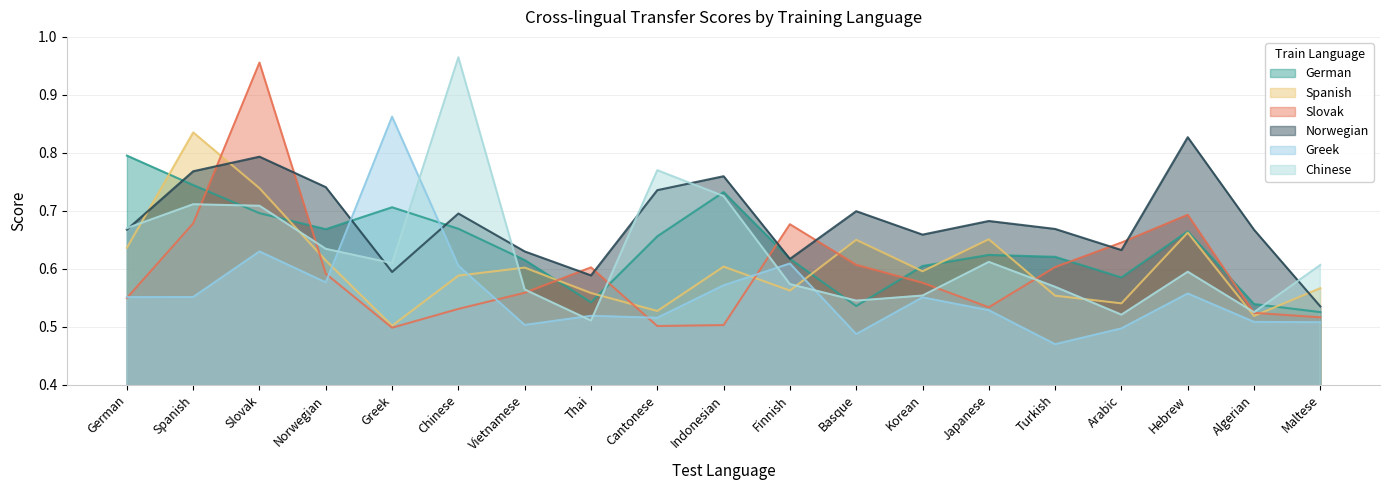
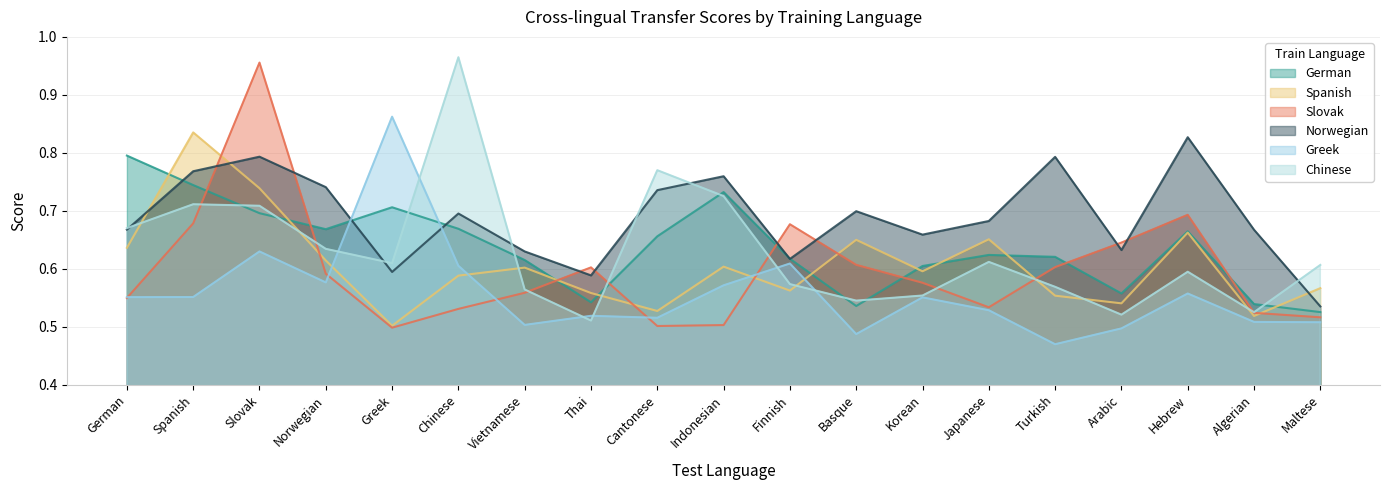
  {
    "German": {
      "German": 0.80,
      "Spanish": 0.74,
      "Slovak": 0.70,
      "Norwegian": 0.67,
      "Greek": 0.71,
      "Chinese": 0.67,
      "Vietnamese": 0.62,
      "Thai": 0.54,
      "Cantonese": 0.66,
      "Indonesian": 0.73,
      "Basque": 0.54,
      "Korean": 0.60,
      "Japanese": 0.62,
      "Turkish": 0.62,
-     "Arabic": 0.59,
+     "Arabic": 0.56,
      "Algerian": 0.54,
      "Maltese": 0.53
    },
    "Norwegian": {
      "Spanish": 0.77,
      "Slovak": 0.79,
      "Norwegian": 0.74,
      "Greek": 0.59,
      "Chinese": 0.70,
      "Vietnamese": 0.63,
      "Thai": 0.59,
      "Cantonese": 0.74,
      "Indonesian": 0.76,
      "Basque": 0.70,
      "Korean": 0.66,
      "Japanese": 0.68,
-     "Turkish": 0.67,
+     "Turkish": 0.79,
      "Arabic": 0.63,
      "Hebrew": 0.83,
      "Algerian": 0.67,
      "Maltese": 0.54
    }
  }
